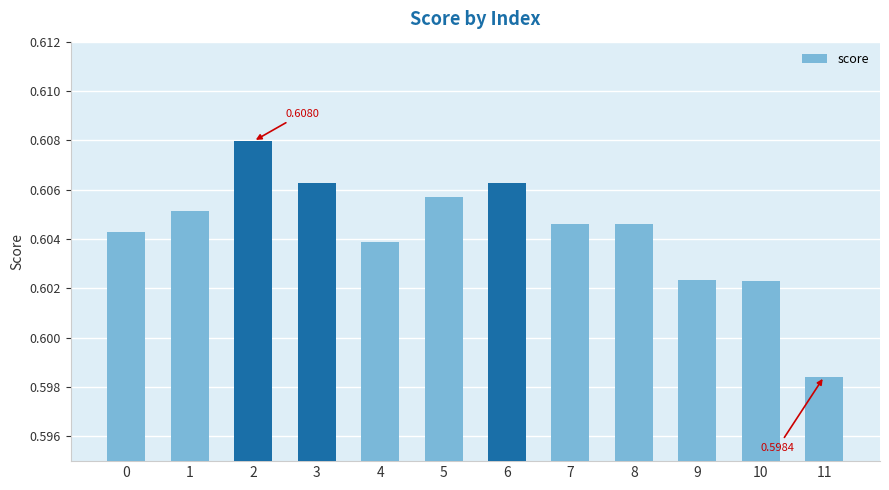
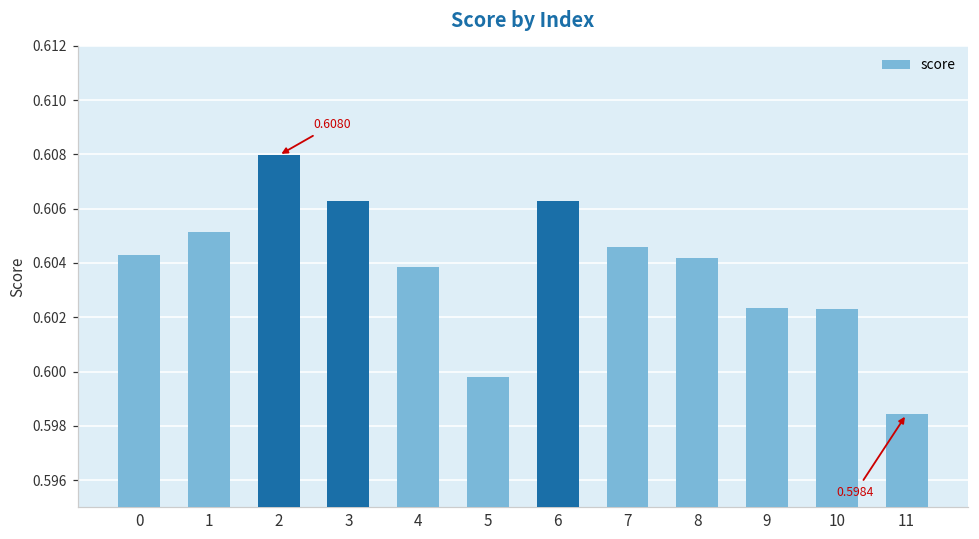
  {
    "0": 0.6043,
    "1": 0.6051,
    "3": 0.6063,
    "4": 0.6039,
-   "5": 0.6057,
+   "5": 0.5998,
    "6": 0.6063,
    "7": 0.6046,
-   "8": 0.6046,
+   "8": 0.6042,
    "9": 0.6024,
    "10": 0.6023
  }
